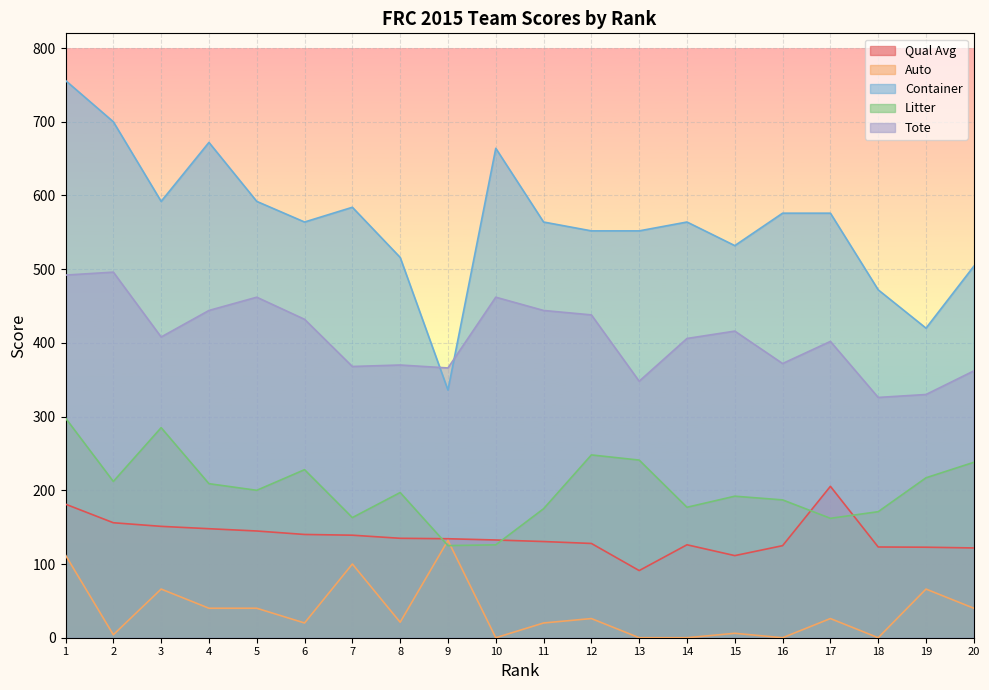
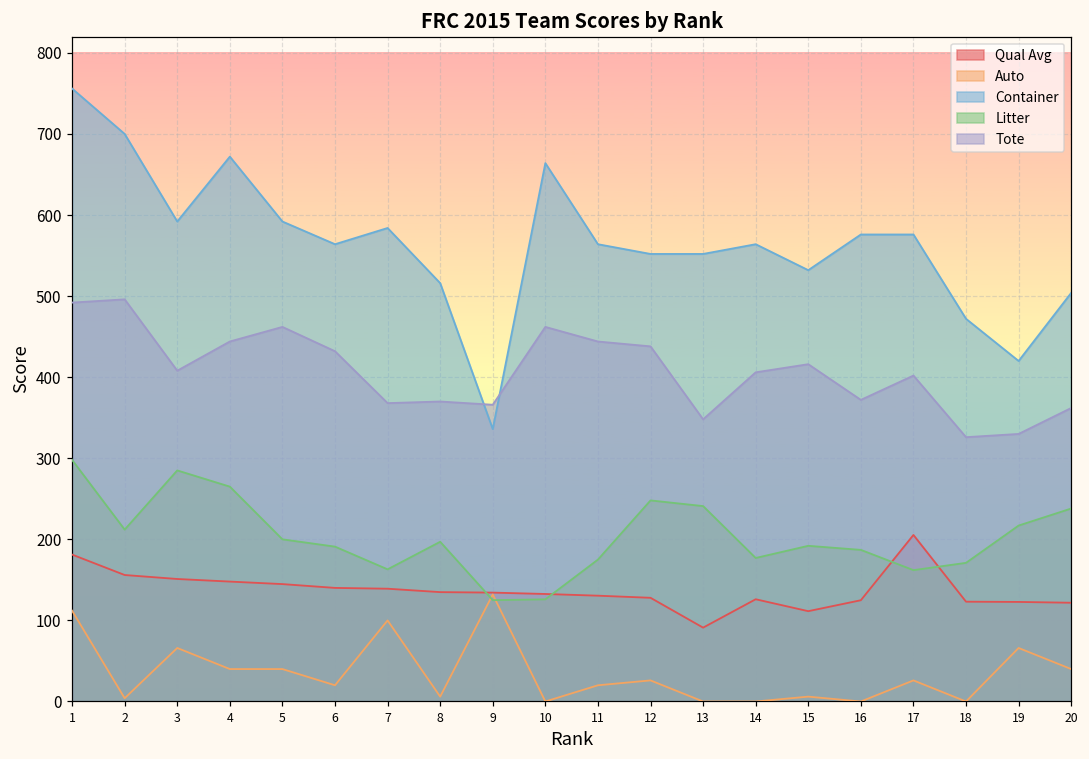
  {
    "Qual Avg": {
      "1": 180,
      "2": 160,
      "3": 150,
      "4": 150,
      "5": 140,
      "6": 140,
      "7": 140,
      "8": 130,
      "10": 130,
      "11": 130,
      "12": 130,
      "13": 90,
      "14": 130,
      "15": 110,
      "16": 120,
      "17": 210,
      "18": 120,
      "19": 120,
      "20": 120
    },
    "Auto": {
      "1": 110,
      "2": 0,
      "3": 70,
      "4": 40,
      "5": 40,
      "6": 20,
      "7": 100,
-     "8": 20,
+     "8": 10,
      "10": 0,
      "11": 20,
      "12": 30,
      "13": 0,
      "14": 0,
      "15": 10,
      "16": 0,
      "17": 30,
      "18": 0,
      "19": 70,
      "20": 40
    },
    "Litter": {
      "1": 300,
      "2": 210,
      "3": 290,
-     "4": 210,
+     "4": 270,
      "5": 200,
-     "6": 230,
+     "6": 190,
      "7": 160,
      "8": 200,
      "9": 130,
      "10": 130,
      "11": 180,
      "12": 250,
      "13": 240,
      "14": 180,
      "15": 190,
      "16": 190,
      "17": 160,
      "18": 170,
      "19": 220,
      "20": 240
    }
  }
